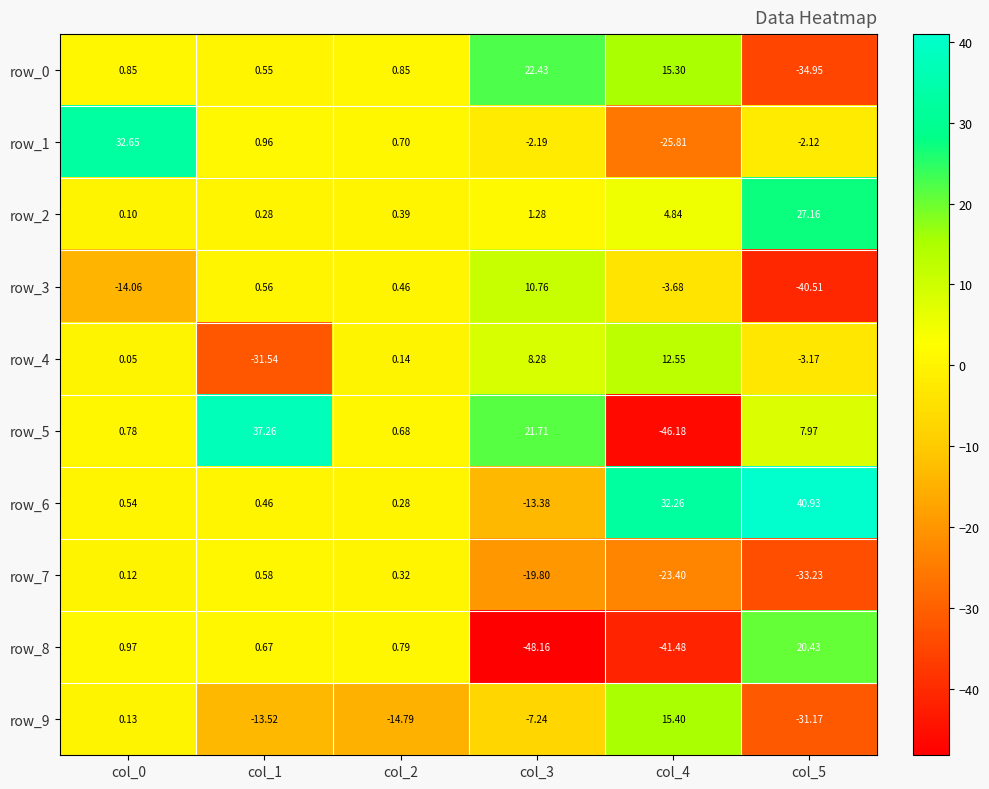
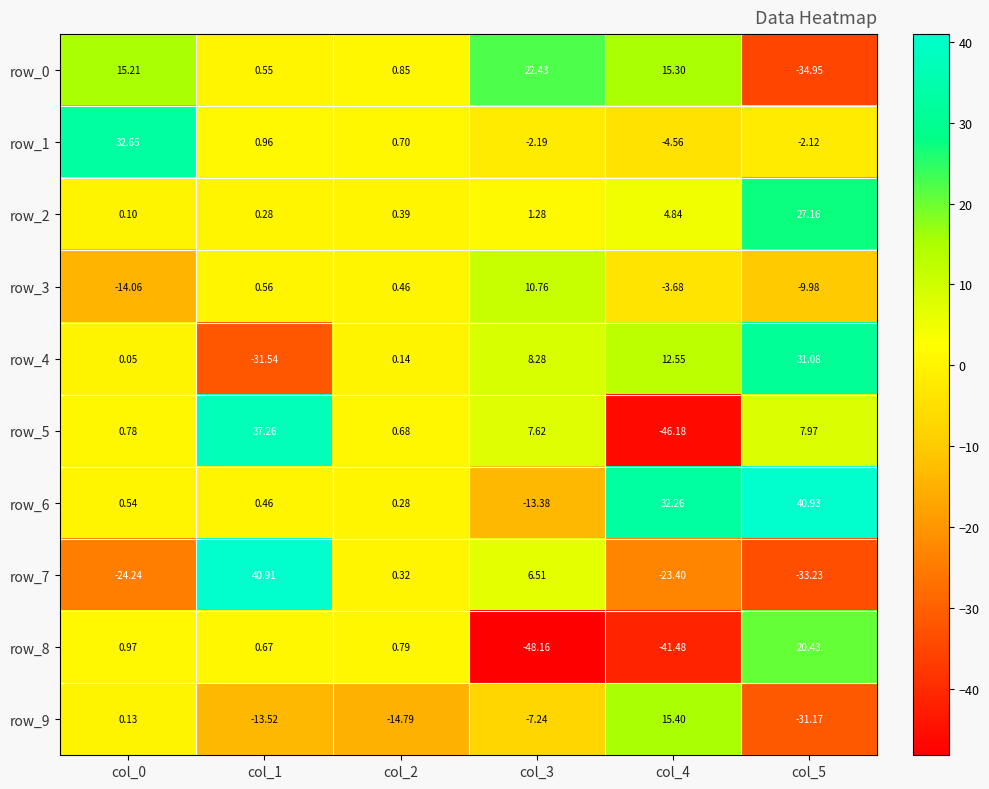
  {
    "row_0": {
-     "col_0": 0.85,
+     "col_0": 15.21,
      "col_1": 0.55,
      "col_2": 0.85,
      "col_3": 22.43,
      "col_4": 15.30,
      "col_5": -34.95
    },
    "row_1": {
      "col_0": 32.65,
      "col_1": 0.96,
      "col_2": 0.70,
      "col_3": -2.19,
-     "col_4": -25.81,
+     "col_4": -4.56,
      "col_5": -2.12
    },
    "row_2": {
      "col_0": 0.10,
      "col_1": 0.28,
      "col_2": 0.39,
      "col_3": 1.28,
      "col_4": 4.84,
      "col_5": 27.16
    },
    "row_3": {
      "col_0": -14.06,
      "col_1": 0.56,
      "col_2": 0.46,
      "col_3": 10.76,
      "col_4": -3.68,
-     "col_5": -40.51
+     "col_5": -9.98
    },
    "row_4": {
      "col_0": 0.05,
      "col_1": -31.54,
      "col_2": 0.14,
      "col_3": 8.28,
      "col_4": 12.55,
-     "col_5": -3.17
+     "col_5": 31.08
    },
    "row_5": {
      "col_0": 0.78,
      "col_1": 37.26,
      "col_2": 0.68,
-     "col_3": 21.71,
+     "col_3": 7.62,
      "col_4": -46.18,
      "col_5": 7.97
    },
    "row_6": {
      "col_0": 0.54,
      "col_1": 0.46,
      "col_2": 0.28,
      "col_3": -13.38,
      "col_4": 32.26,
      "col_5": 40.93
    },
    "row_7": {
-     "col_0": 0.12,
-     "col_1": 0.58,
+     "col_0": -24.24,
+     "col_1": 40.91,
      "col_2": 0.32,
-     "col_3": -19.80,
+     "col_3": 6.51,
      "col_4": -23.40,
      "col_5": -33.23
    },
    "row_8": {
      "col_0": 0.97,
      "col_1": 0.67,
      "col_2": 0.79,
      "col_3": -48.16,
      "col_4": -41.48,
      "col_5": 20.43
    },
    "row_9": {
      "col_0": 0.13,
      "col_1": -13.52,
      "col_2": -14.79,
      "col_3": -7.24,
      "col_4": 15.40,
      "col_5": -31.17
    }
  }
